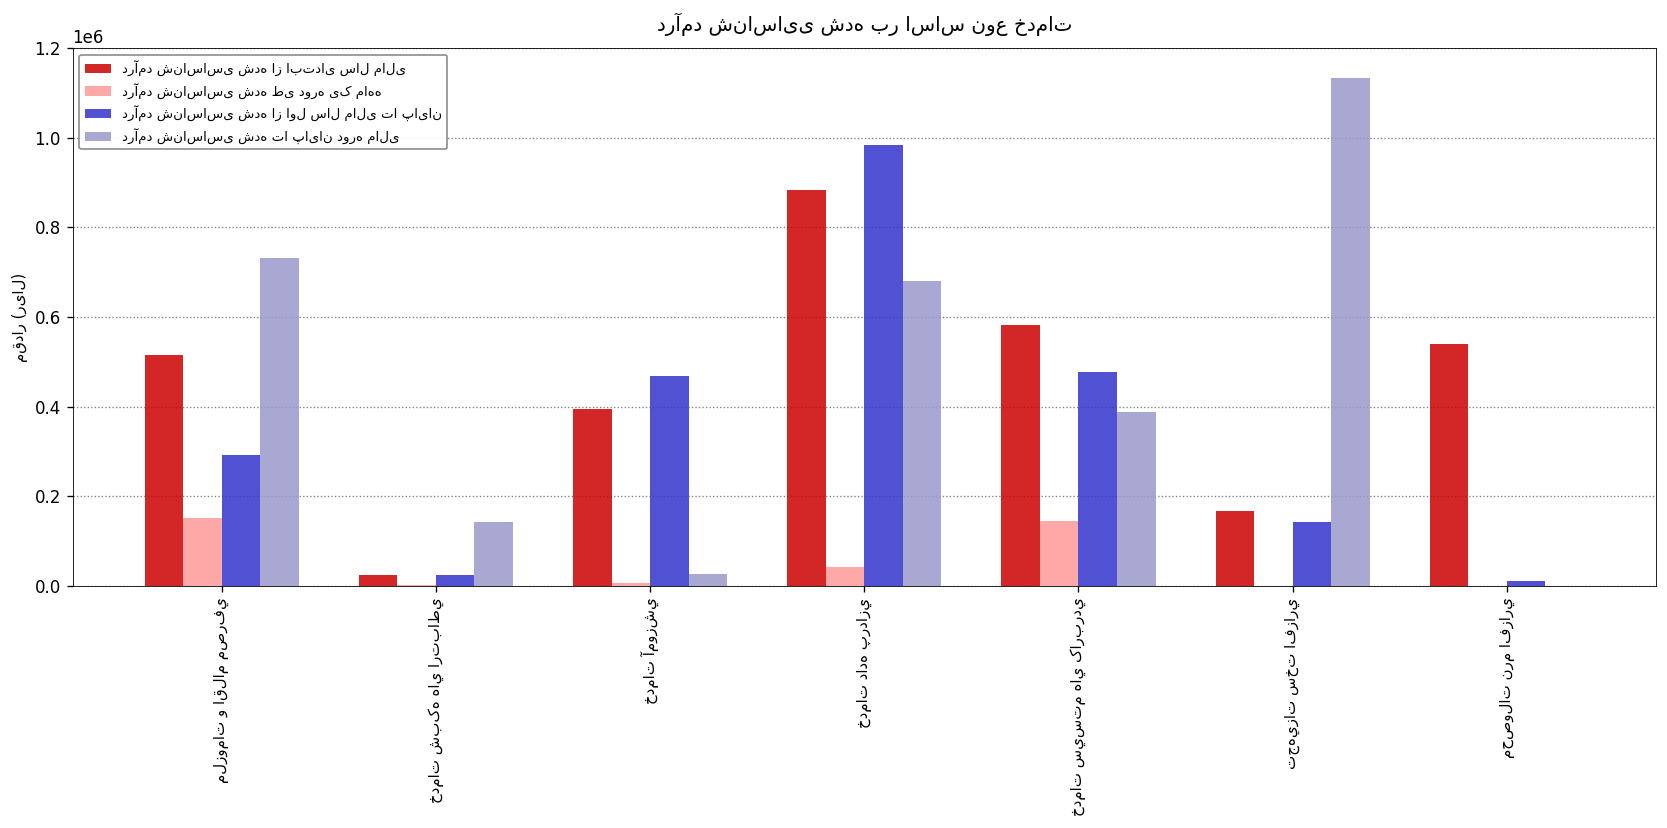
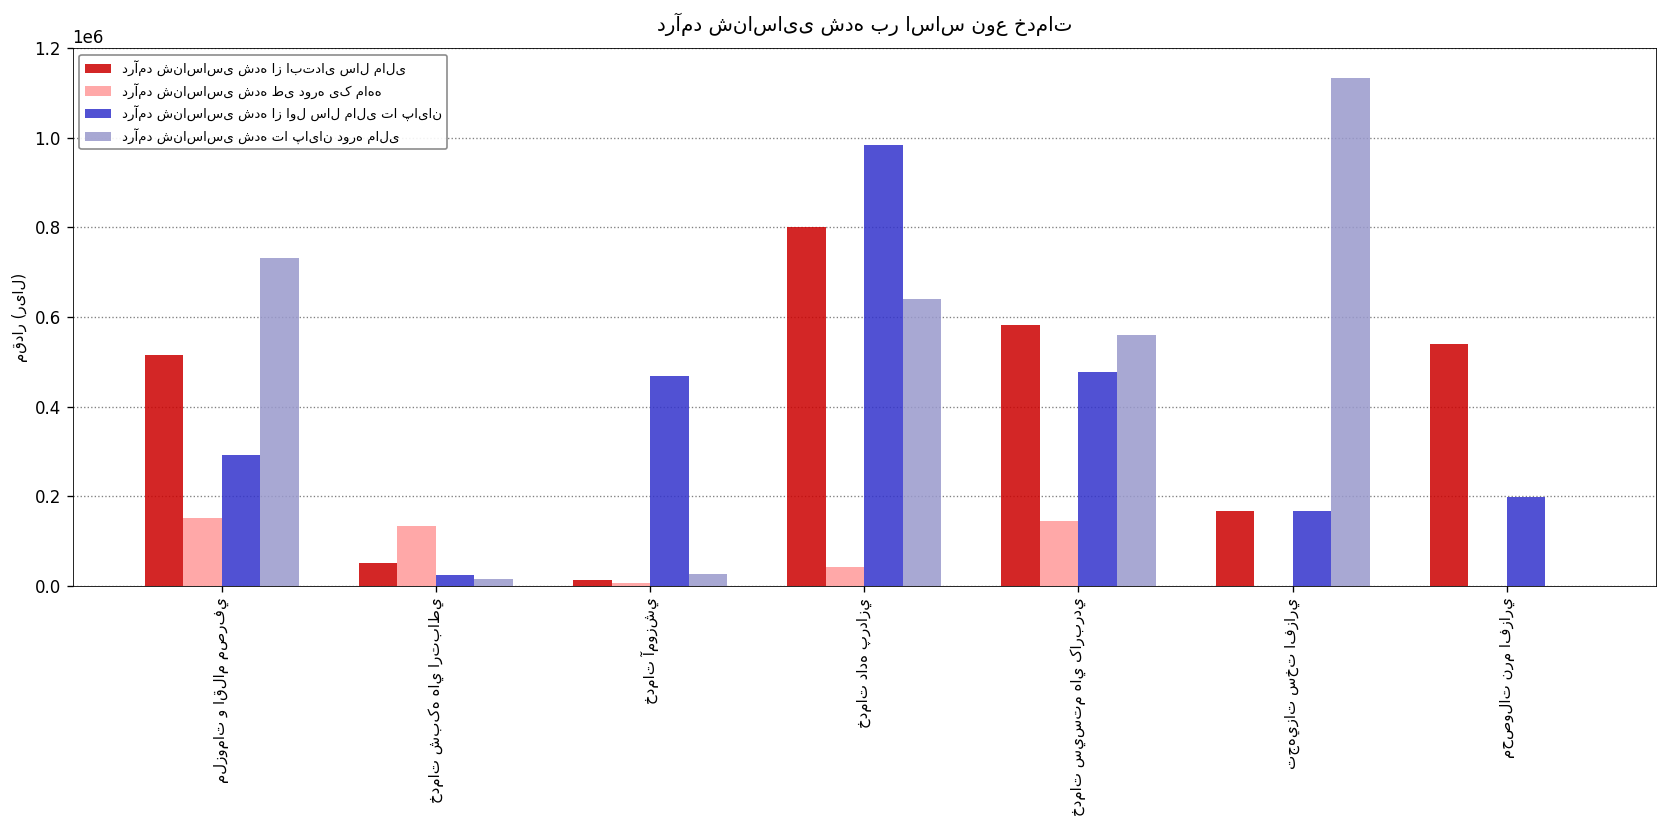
  {
    "درآمد شناساسی شده از ابتدای سال مالی": {
      "ملزومات و اقلام مصرفي": 520000,
-     "خدمات شبکه هاي ارتباطي": 20000,
-     "خدمات آموزشي": 390000,
-     "خدمات داده پردازي": 880000,
+     "خدمات شبکه هاي ارتباطي": 50000,
+     "خدمات آموزشي": 10000,
+     "خدمات داده پردازي": 800000,
      "خدمات سيستم هاي کاربردي": 580000,
      "تجهيزات سخت افزاري": 170000,
      "محصولات نرم افزاري": 540000
    },
    "درآمد شناساسی شده طی دوره یک ماهه": {
      "ملزومات و اقلام مصرفي": 150000,
-     "خدمات شبکه هاي ارتباطي": 0,
+     "خدمات شبکه هاي ارتباطي": 130000,
      "خدمات آموزشي": 10000,
      "خدمات داده پردازي": 40000,
      "خدمات سيستم هاي کاربردي": 150000,
      "تجهيزات سخت افزاري": 0,
      "محصولات نرم افزاري": 0
    },
    "درآمد شناساسی شده از اول سال مالی تا پایان": {
      "ملزومات و اقلام مصرفي": 290000,
      "خدمات شبکه هاي ارتباطي": 20000,
      "خدمات آموزشي": 470000,
      "خدمات داده پردازي": 980000,
      "خدمات سيستم هاي کاربردي": 480000,
-     "تجهيزات سخت افزاري": 140000,
-     "محصولات نرم افزاري": 10000
+     "تجهيزات سخت افزاري": 170000,
+     "محصولات نرم افزاري": 200000
    },
    "درآمد شناساسی شده تا پایان دوره مالی": {
      "ملزومات و اقلام مصرفي": 730000,
-     "خدمات شبکه هاي ارتباطي": 140000,
+     "خدمات شبکه هاي ارتباطي": 10000,
      "خدمات آموزشي": 30000,
-     "خدمات داده پردازي": 680000,
-     "خدمات سيستم هاي کاربردي": 390000,
+     "خدمات داده پردازي": 640000,
+     "خدمات سيستم هاي کاربردي": 560000,
      "تجهيزات سخت افزاري": 1130000
    }
  }
